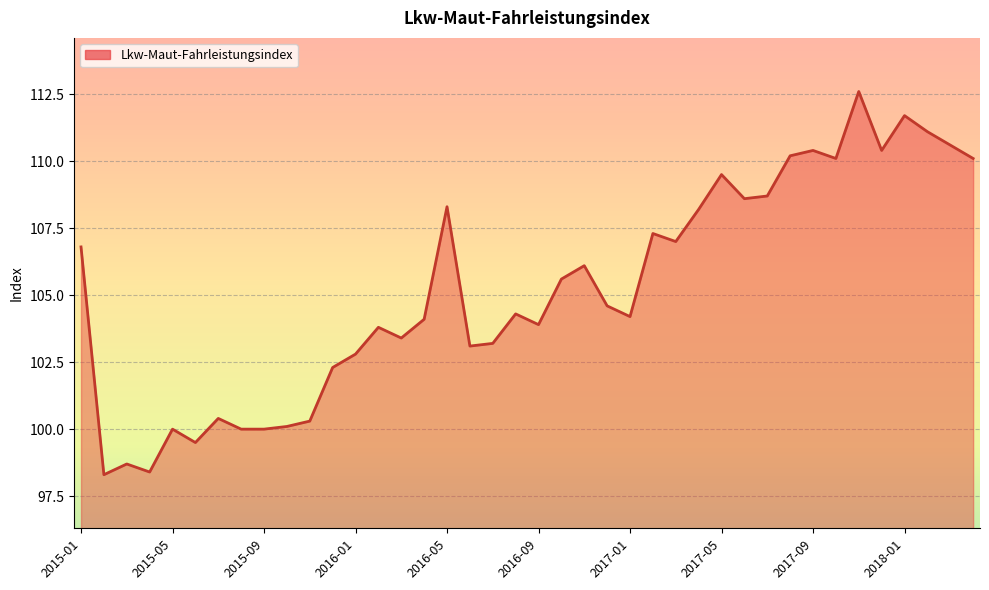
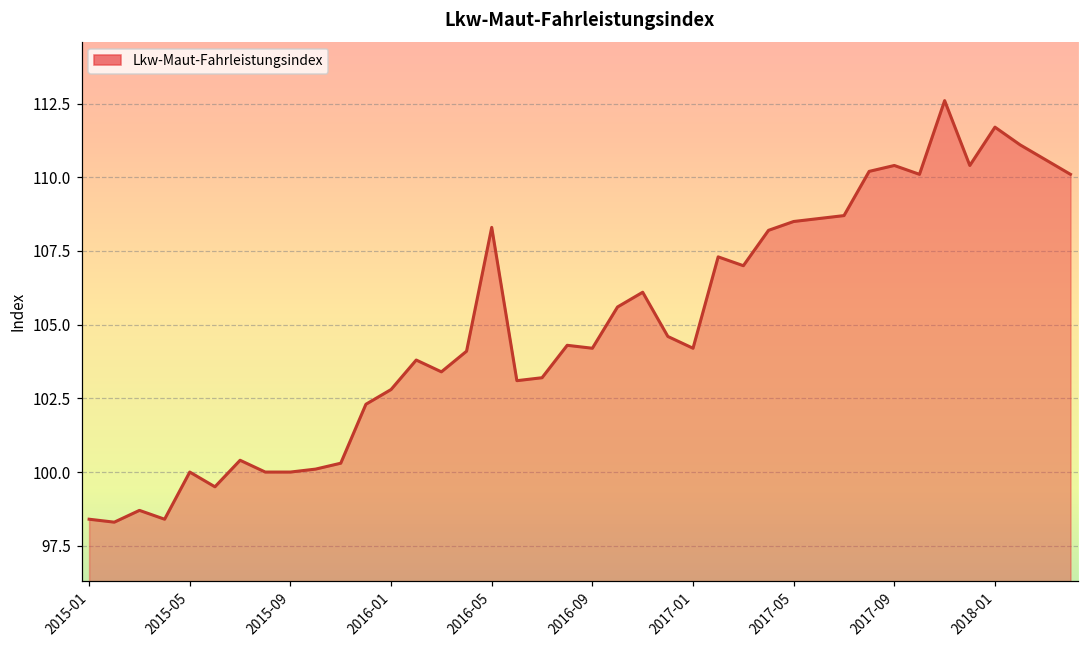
  {
-   "2015-01": 106.8,
+   "2015-01": 98.4,
    "2015-05": 100.0,
    "2015-09": 100.0,
    "2016-01": 102.8,
    "2016-05": 108.3,
-   "2016-09": 103.9,
+   "2016-09": 104.2,
    "2017-01": 104.2,
-   "2017-05": 109.5,
+   "2017-05": 108.5,
    "2017-09": 110.4,
    "2018-01": 111.7
  }
